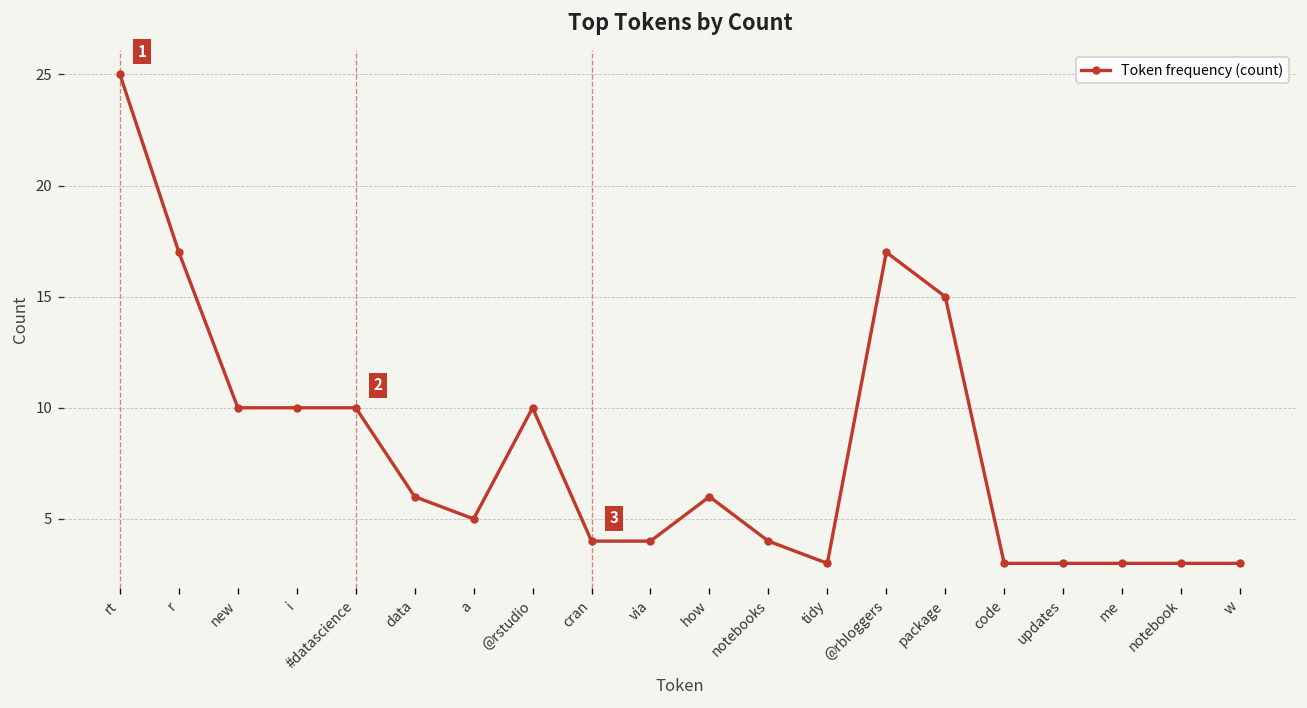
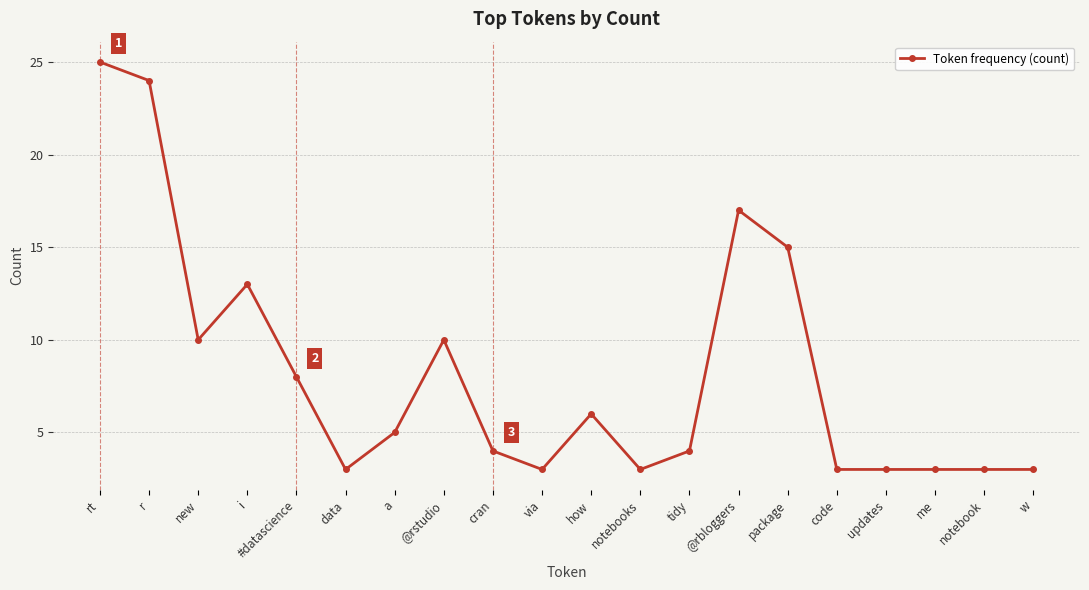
  {
-   "r": 17,
+   "r": 24,
    "new": 10,
-   "i": 10,
-   "#datascience": 10,
-   "data": 6,
+   "i": 13,
+   "#datascience": 8,
+   "data": 3,
    "a": 5,
    "@rstudio": 10,
-   "via": 4,
+   "via": 3,
    "how": 6,
-   "notebooks": 4,
-   "tidy": 3,
+   "notebooks": 3,
+   "tidy": 4,
    "@rbloggers": 17,
    "package": 15,
    "code": 3,
    "updates": 3,
    "me": 3,
    "notebook": 3,
    "w": 3
  }
